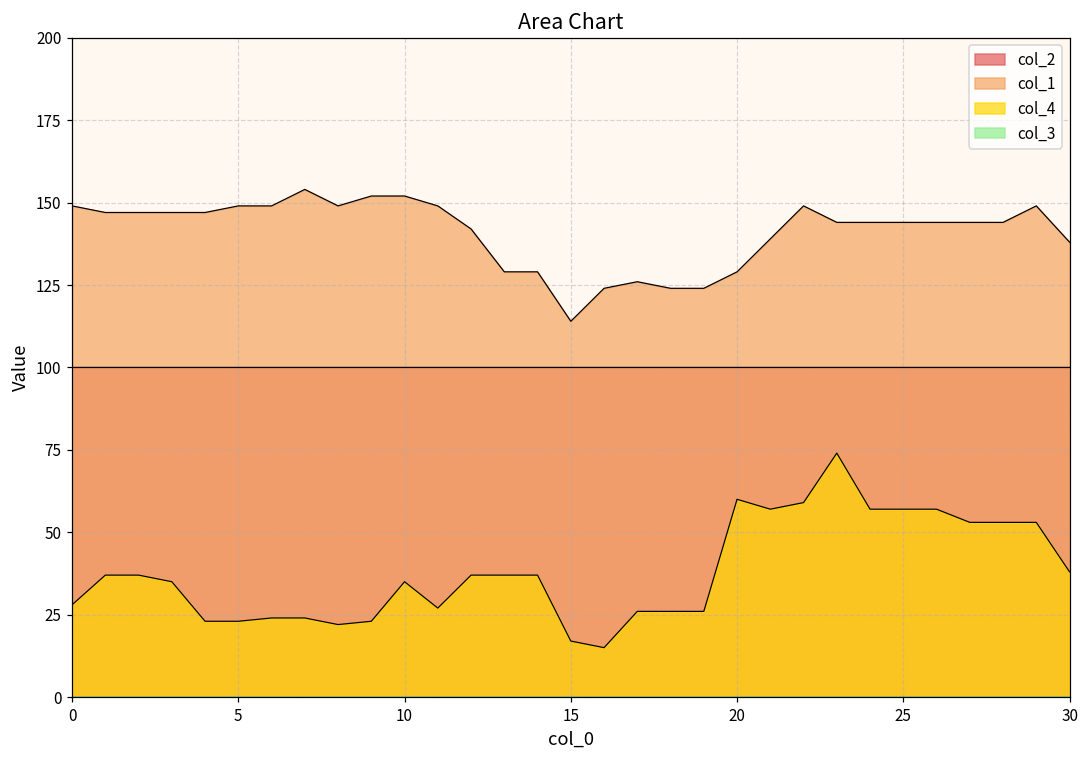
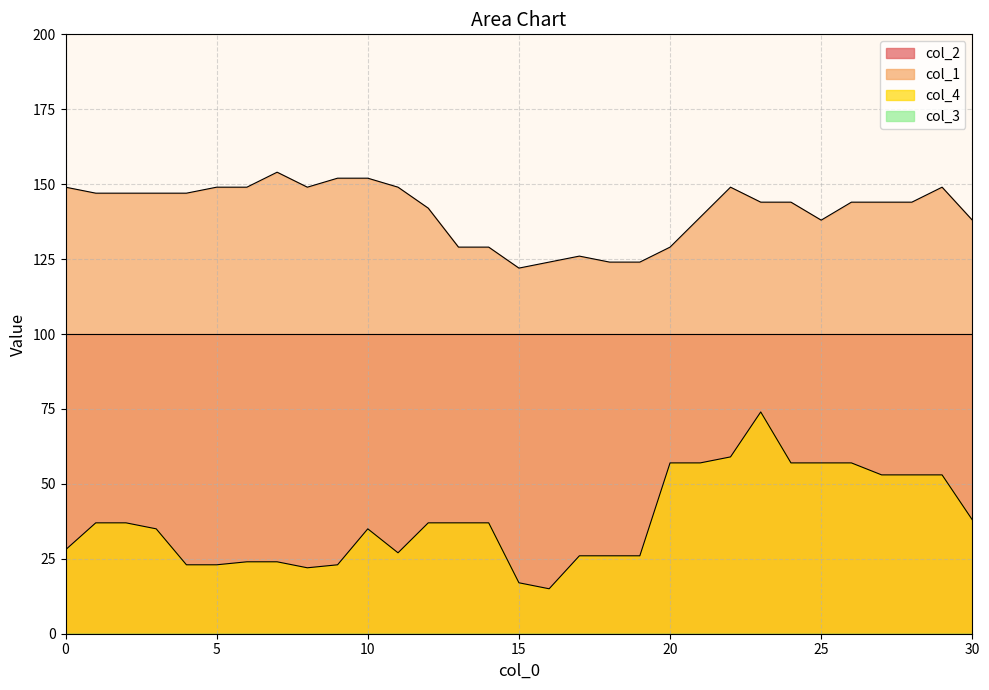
  {
    "col_2": {
      "0": 100,
      "5": 100,
      "10": 100,
      "15": 100,
      "20": 100,
      "25": 100,
      "30": 100
    },
    "col_1": {
      "0": 149,
      "5": 149,
      "10": 152,
-     "15": 114,
+     "15": 122,
      "20": 129,
-     "25": 144,
+     "25": 138,
      "30": 138
    },
    "col_4": {
      "0": 28,
      "5": 23,
      "10": 35,
      "15": 17,
-     "20": 60,
+     "20": 57,
      "25": 57,
      "30": 38
    },
    "col_3": {
      "0": 0,
      "5": 0,
      "10": 0,
      "15": 0,
      "20": 0,
      "25": 0,
      "30": 0
    }
  }
